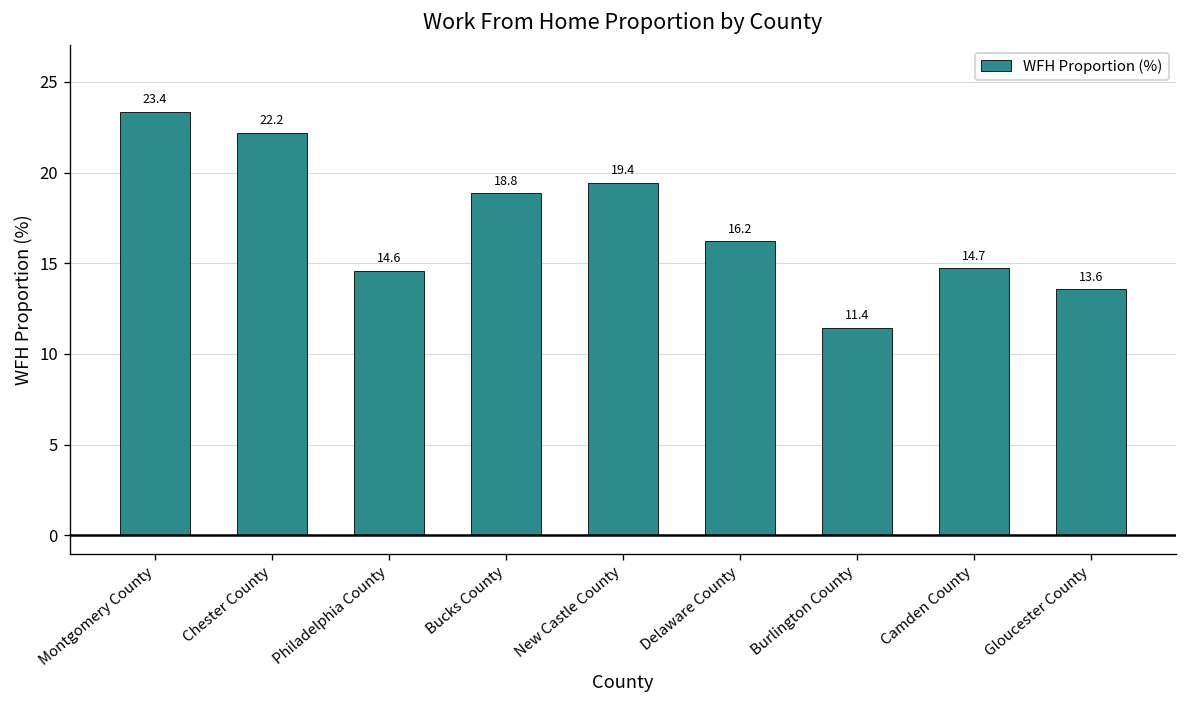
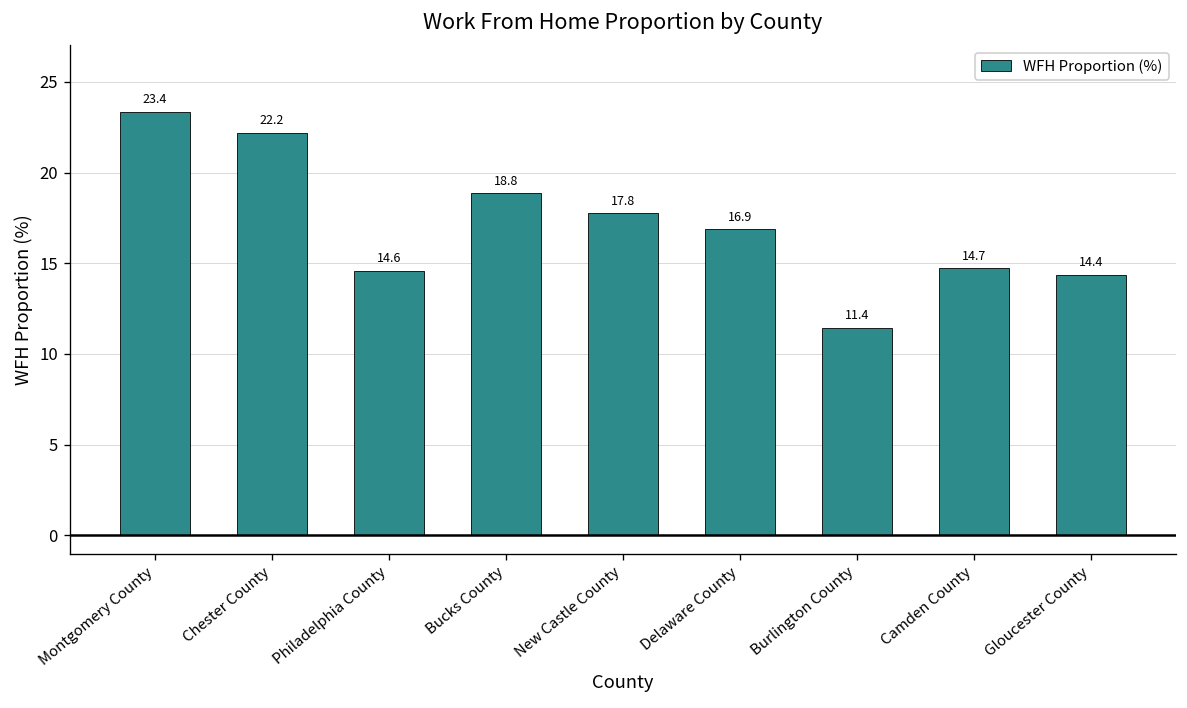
  {
    "Montgomery County": 23.4,
    "Chester County": 22.2,
    "Philadelphia County": 14.6,
    "Bucks County": 18.8,
-   "New Castle County": 19.4,
-   "Delaware County": 16.2,
+   "New Castle County": 17.8,
+   "Delaware County": 16.9,
    "Burlington County": 11.4,
    "Camden County": 14.7,
-   "Gloucester County": 13.6
+   "Gloucester County": 14.4
  }
